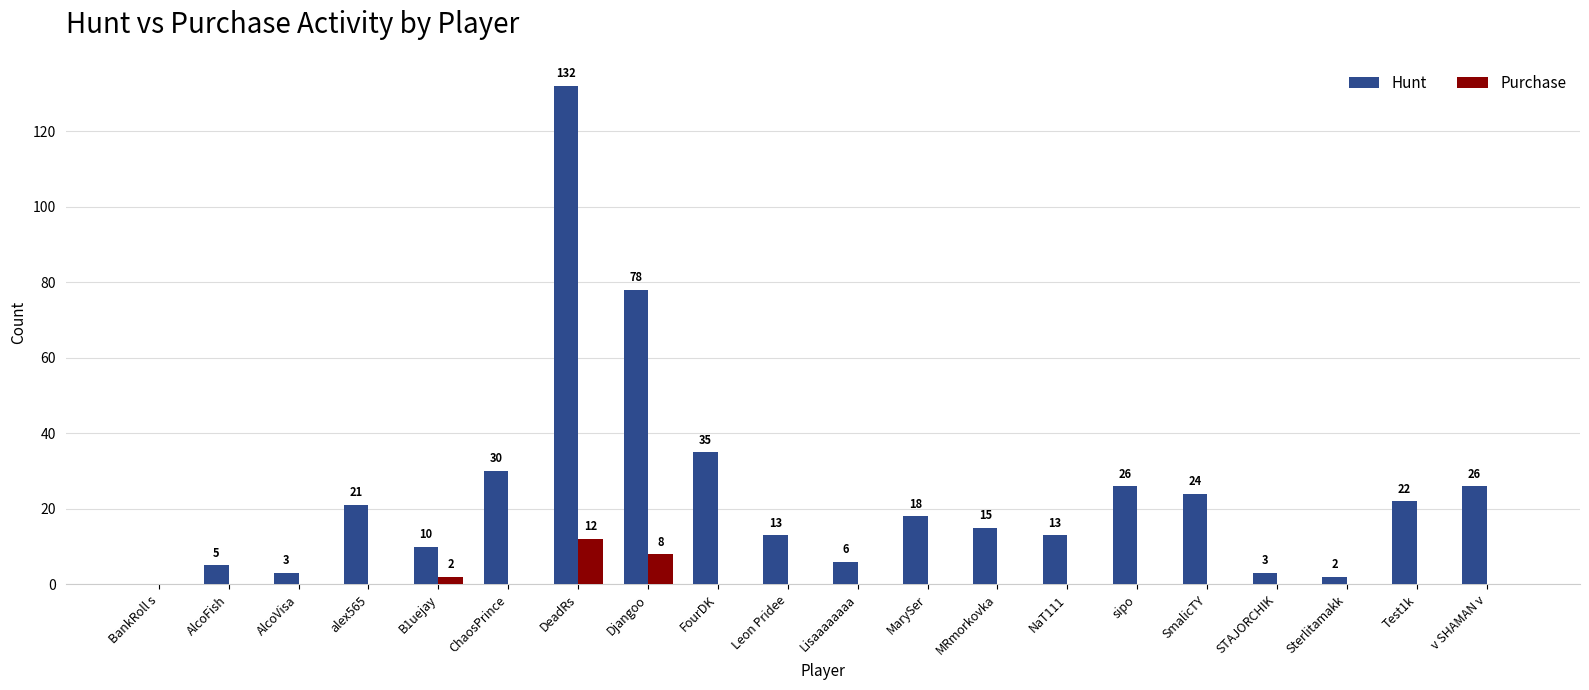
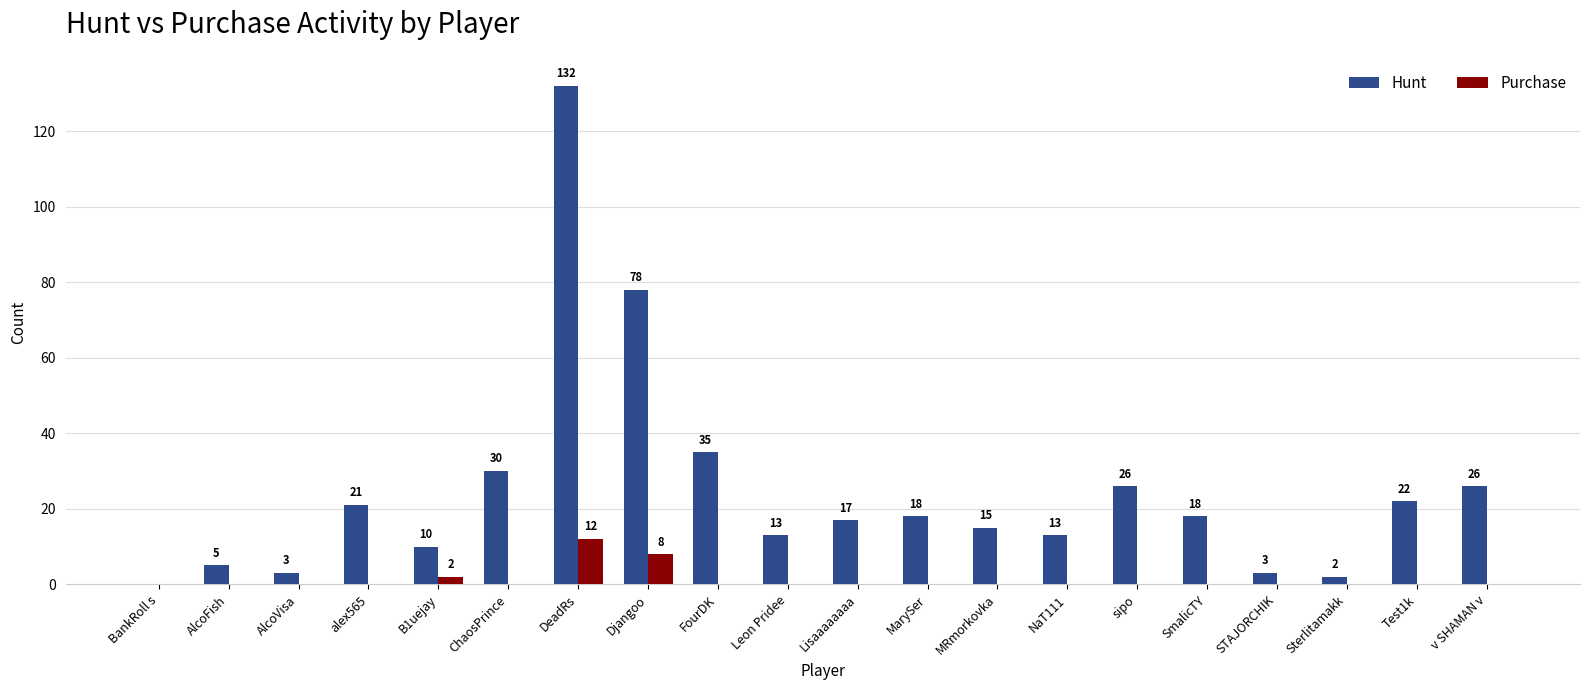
  {
    "Hunt": {
      "AlcoFish": 5,
      "AlcoVisa": 3,
      "alex565": 21,
      "B1uejay": 10,
      "ChaosPrince": 30,
      "DeadRs": 132,
      "Djangoo": 78,
      "FourDK": 35,
      "Leon Pridee": 13,
-     "Lisaaaaaaaa": 6,
+     "Lisaaaaaaaa": 17,
      "MarySer": 18,
      "MRmorkovka": 15,
      "NaT111": 13,
      "sipo": 26,
-     "SmalicTY": 24,
+     "SmalicTY": 18,
      "STAJORCHIK": 3,
      "Sterlitamakk": 2,
      "Test1k": 22,
      "v SHAMAN v": 26
    },
    "Purchase": {
      "B1uejay": 2,
      "DeadRs": 12,
      "Djangoo": 8
    }
  }
